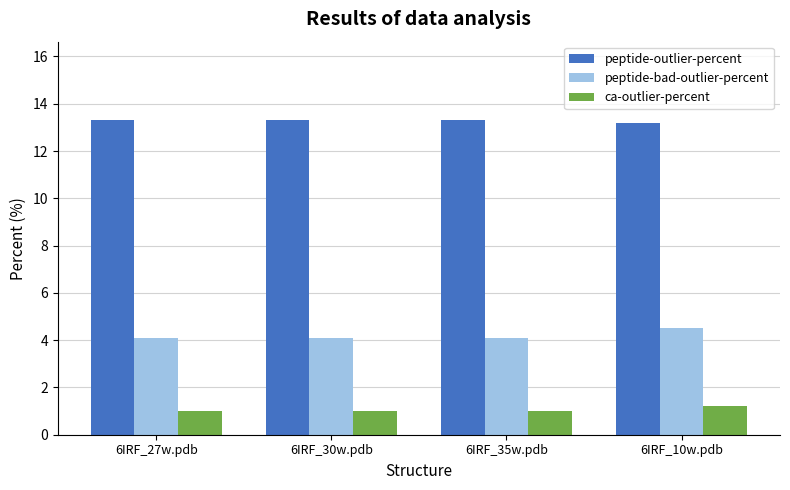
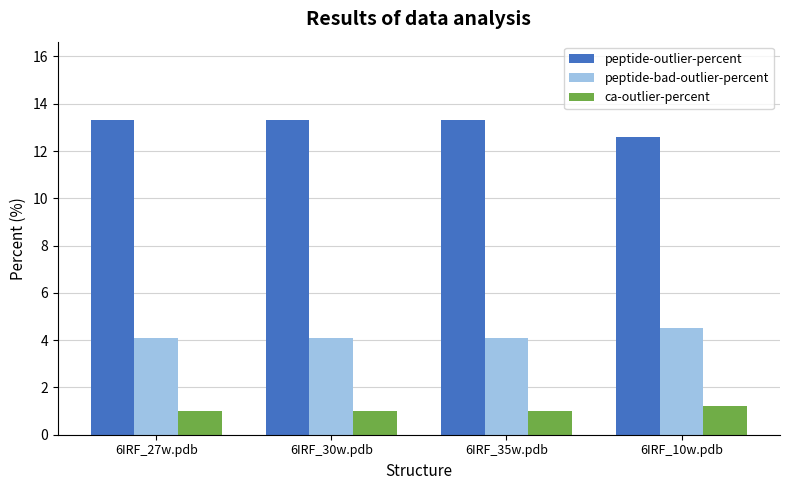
  {
    "peptide-outlier-percent": {
      "6IRF_27w.pdb": 13.3,
      "6IRF_30w.pdb": 13.3,
      "6IRF_35w.pdb": 13.3,
-     "6IRF_10w.pdb": 13.2
+     "6IRF_10w.pdb": 12.6
    },
    "peptide-bad-outlier-percent": {
      "6IRF_27w.pdb": 4.1,
      "6IRF_30w.pdb": 4.1,
      "6IRF_35w.pdb": 4.1,
      "6IRF_10w.pdb": 4.5
    },
    "ca-outlier-percent": {
      "6IRF_27w.pdb": 1.0,
      "6IRF_30w.pdb": 1.0,
      "6IRF_35w.pdb": 1.0,
      "6IRF_10w.pdb": 1.2
    }
  }
